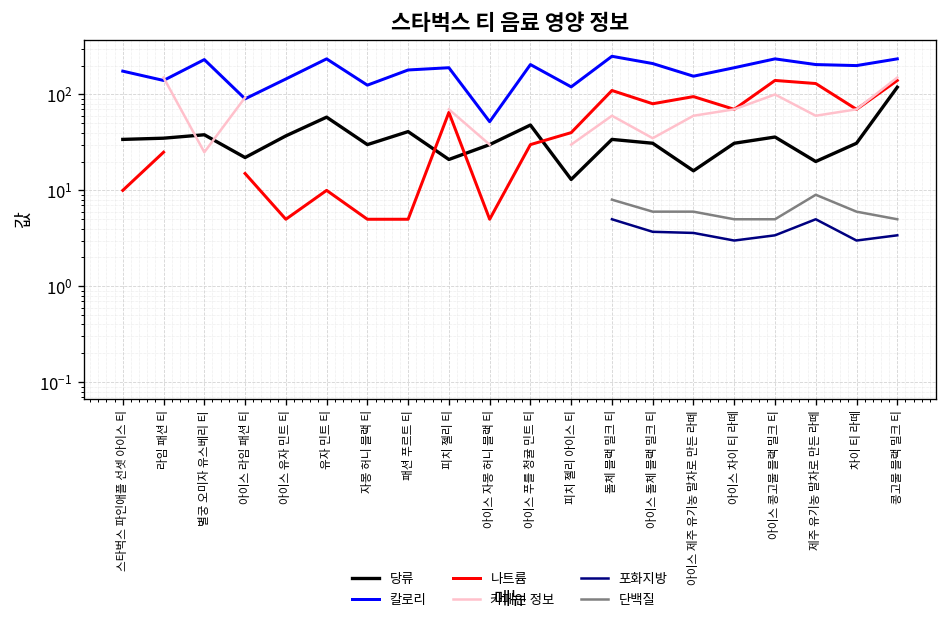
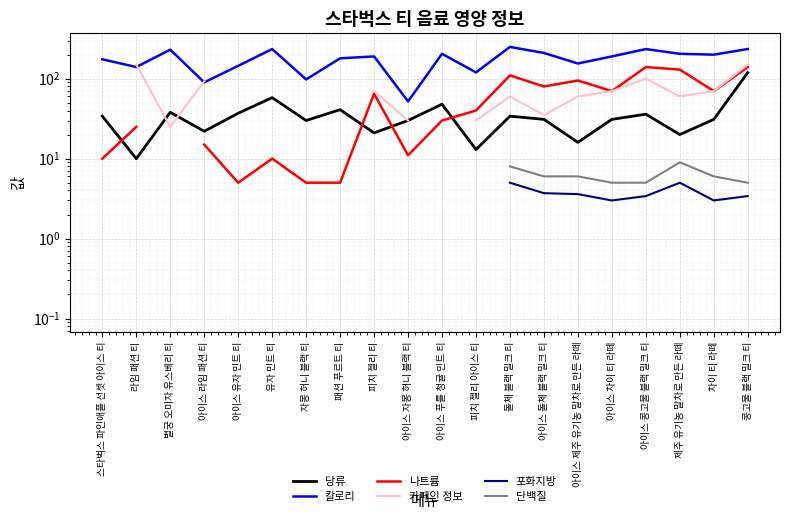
  {
    "당류": {
      "스타벅스 파인애플 선셋 아이스 티": 34,
-     "라임 패션 티": 40,
+     "라임 패션 티": 10,
      "별궁 오미자 유스베리 티": 40,
      "아이스 라임 패션 티": 22,
      "아이스 유자 민트 티": 40,
      "유자 민트 티": 60,
      "자몽 허니 블랙 티": 30,
      "패션 푸르트 티": 40,
      "피치 젤리 티": 21,
      "아이스 푸를 청귤 민트 티": 50,
      "피치 젤리 아이스 티": 13,
      "돌체 블랙 밀크 티": 34,
      "아이스 돌체 블랙 밀크 티": 31,
      "아이스 제주 유기농 말차로 만든 라떼": 16,
      "아이스 차이 티 라떼": 31,
      "아이스 콩고물 블랙 밀크 티": 40,
      "제주 유기농 말차로 만든 라떼": 20,
      "차이 티 라떼": 31,
      "콩고물 블랙 밀크 티": 120
    },
    "칼로리": {
      "스타벅스 파인애플 선셋 아이스 티": 180,
      "별궁 오미자 유스베리 티": 230,
      "아이스 유자 민트 티": 150,
      "유자 민트 티": 240,
-     "자몽 허니 블랙 티": 130,
+     "자몽 허니 블랙 티": 100,
      "패션 푸르트 티": 180,
      "피치 젤리 티": 190,
      "아이스 자몽 허니 블랙 티": 50,
      "아이스 푸를 청귤 민트 티": 210,
      "피치 젤리 아이스 티": 120,
      "돌체 블랙 밀크 티": 250,
      "아이스 돌체 블랙 밀크 티": 210,
      "아이스 제주 유기농 말차로 만든 라떼": 160,
      "아이스 차이 티 라떼": 190,
      "아이스 콩고물 블랙 밀크 티": 240,
      "제주 유기농 말차로 만든 라떼": 210,
      "차이 티 라떼": 200,
      "콩고물 블랙 밀크 티": 240
    },
    "나트륨": {
      "스타벅스 파인애플 선셋 아이스 티": 10,
      "라임 패션 티": 25,
      "아이스 라임 패션 티": 15,
      "아이스 유자 민트 티": 5,
      "유자 민트 티": 10,
      "자몽 허니 블랙 티": 5,
      "패션 푸르트 티": 5,
      "피치 젤리 티": 70,
-     "아이스 자몽 허니 블랙 티": 5,
+     "아이스 자몽 허니 블랙 티": 11,
      "아이스 푸를 청귤 민트 티": 30,
      "피치 젤리 아이스 티": 40,
      "돌체 블랙 밀크 티": 110,
      "아이스 돌체 블랙 밀크 티": 80,
      "아이스 제주 유기농 말차로 만든 라떼": 100,
      "아이스 콩고물 블랙 밀크 티": 140,
      "제주 유기농 말차로 만든 라떼": 130
    },
    "카페인 정보": {
      "별궁 오미자 유스베리 티": 25,
      "자몽 허니 블랙 티": 70,
      "피치 젤리 티": 70,
      "피치 젤리 아이스 티": 30,
      "돌체 블랙 밀크 티": 60,
      "아이스 돌체 블랙 밀크 티": 40,
      "아이스 제주 유기농 말차로 만든 라떼": 60,
      "아이스 콩고물 블랙 밀크 티": 100,
      "제주 유기농 말차로 만든 라떼": 60
    },
    "포화지방": {
      "스타벅스 파인애플 선셋 아이스 티": 0.10,
      "별궁 오미자 유스베리 티": 0.10,
      "돌체 블랙 밀크 티": 5,
      "아이스 돌체 블랙 밀크 티": 4,
      "아이스 제주 유기농 말차로 만든 라떼": 4,
      "아이스 차이 티 라떼": 3,
      "아이스 콩고물 블랙 밀크 티": 3.4,
      "제주 유기농 말차로 만든 라떼": 5,
      "차이 티 라떼": 3,
      "콩고물 블랙 밀크 티": 3.4
    },
    "단백질": {
      "돌체 블랙 밀크 티": 8,
      "아이스 돌체 블랙 밀크 티": 6,
      "아이스 제주 유기농 말차로 만든 라떼": 6,
      "아이스 차이 티 라떼": 5,
      "아이스 콩고물 블랙 밀크 티": 5,
      "제주 유기농 말차로 만든 라떼": 9,
      "차이 티 라떼": 6,
      "콩고물 블랙 밀크 티": 5
    }
  }
